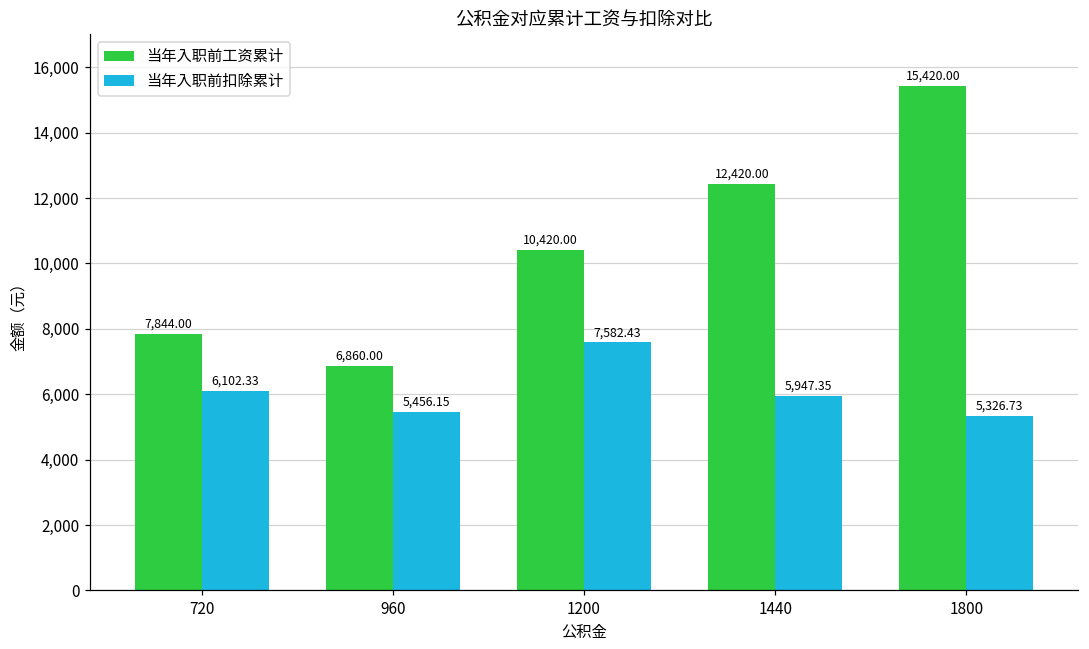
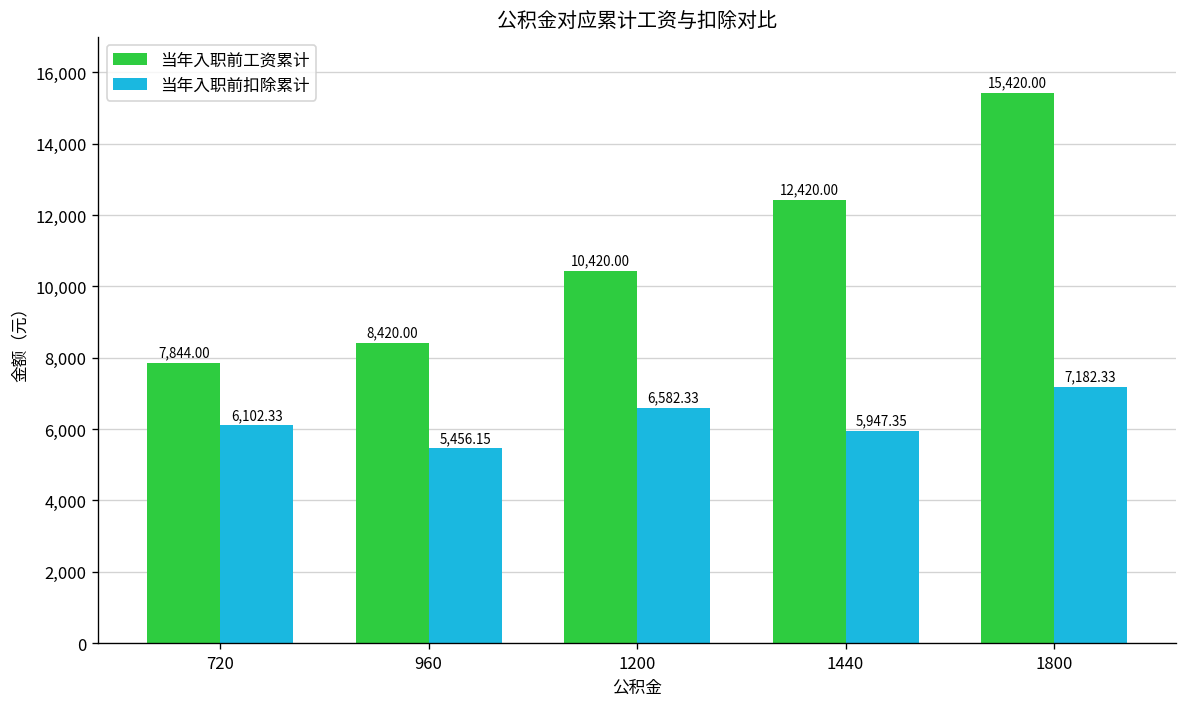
  {
    "当年入职前工资累计": {
      "720": "7,844.00",
-     "960": "6,860.00",
+     "960": "8,420.00",
      "1200": "10,420.00",
      "1440": "12,420.00",
      "1800": "15,420.00"
    },
    "当年入职前扣除累计": {
      "720": "6,102.33",
      "960": "5,456.15",
-     "1200": "7,582.43",
+     "1200": "6,582.33",
      "1440": "5,947.35",
-     "1800": "5,326.73"
+     "1800": "7,182.33"
    }
  }
